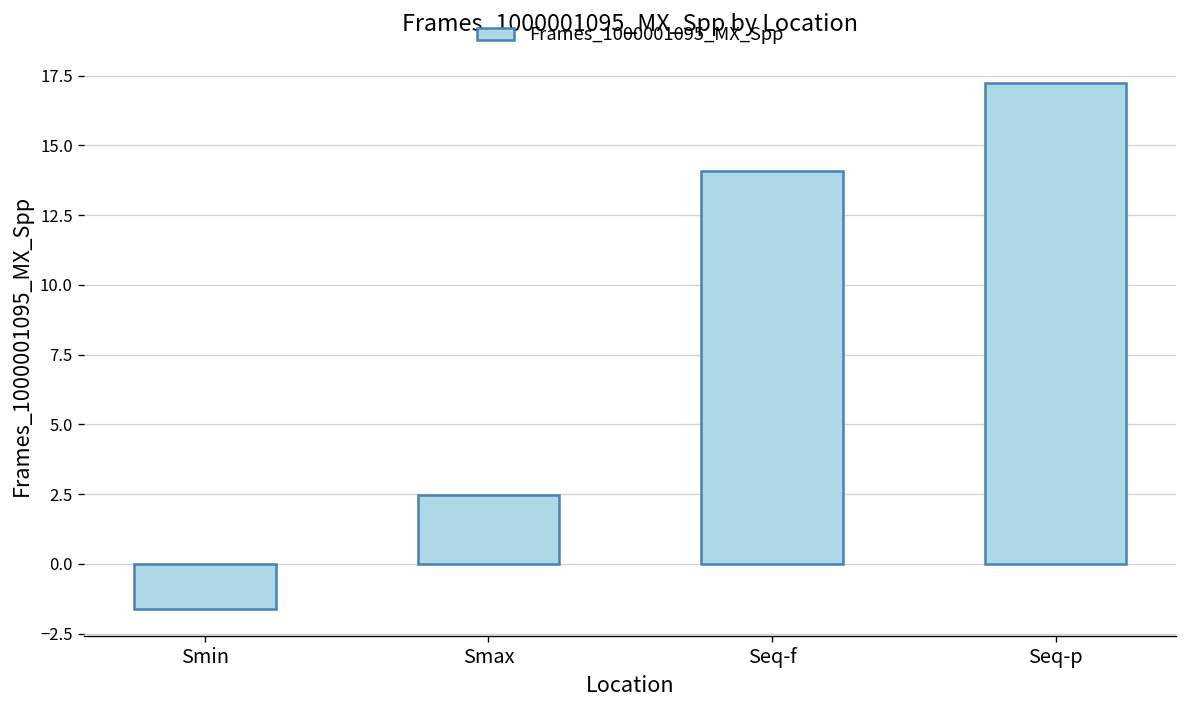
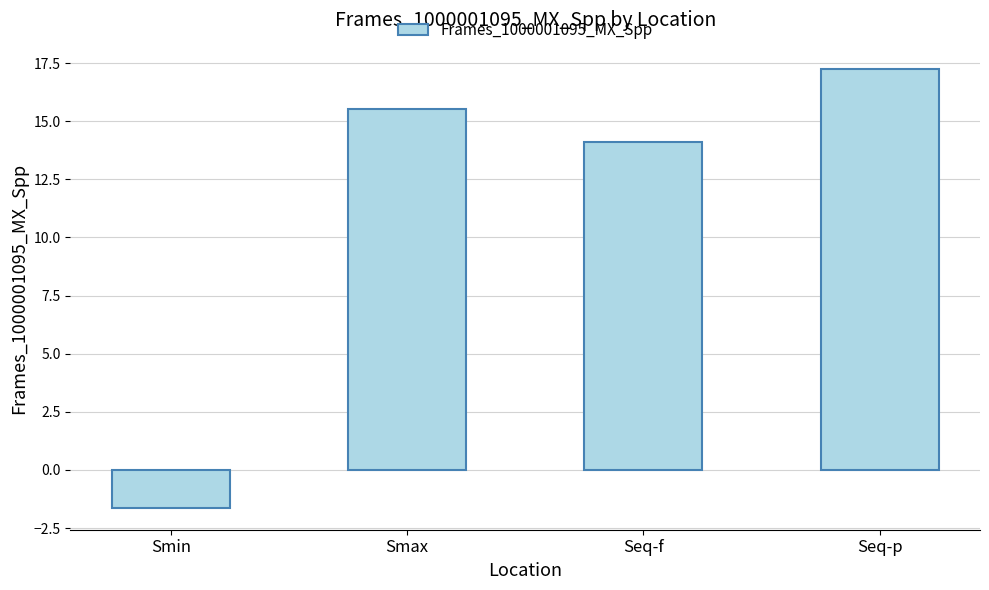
  {
    "Smin": -1.6,
-   "Smax": 2.5,
+   "Smax": 15.5,
    "Seq-f": 14.1,
    "Seq-p": 17.3
  }
